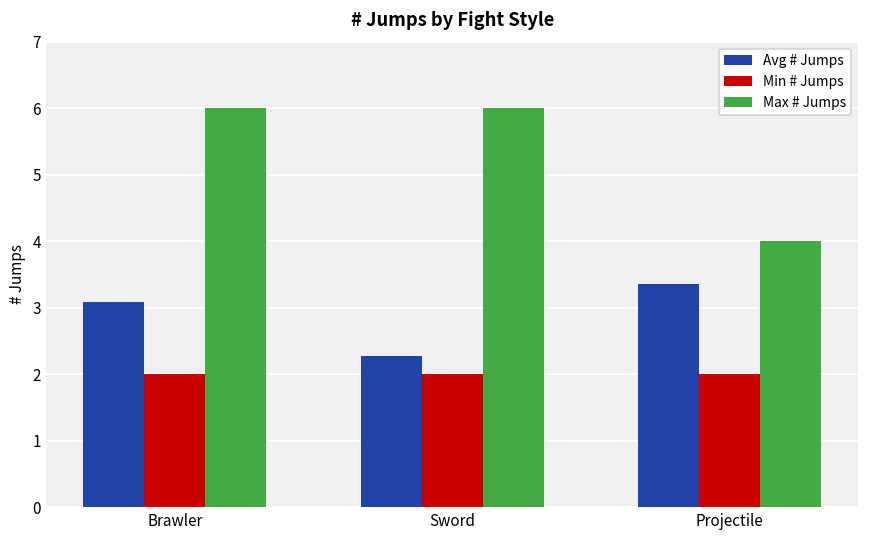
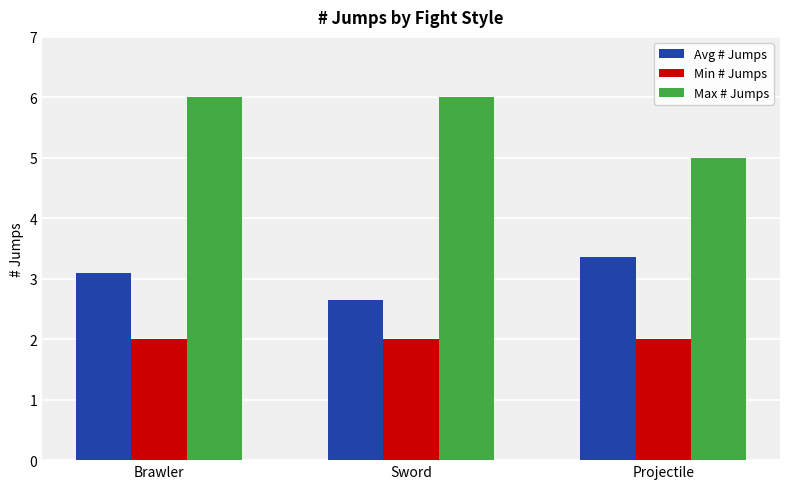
  {
    "Avg # Jumps": {
      "Brawler": 3.1,
-     "Sword": 2.3,
+     "Sword": 2.6,
      "Projectile": 3.4
    },
    "Min # Jumps": {
      "Brawler": 2.0,
      "Sword": 2.0,
      "Projectile": 2.0
    },
    "Max # Jumps": {
      "Brawler": 6,
      "Sword": 6,
-     "Projectile": 4
+     "Projectile": 5
    }
  }
